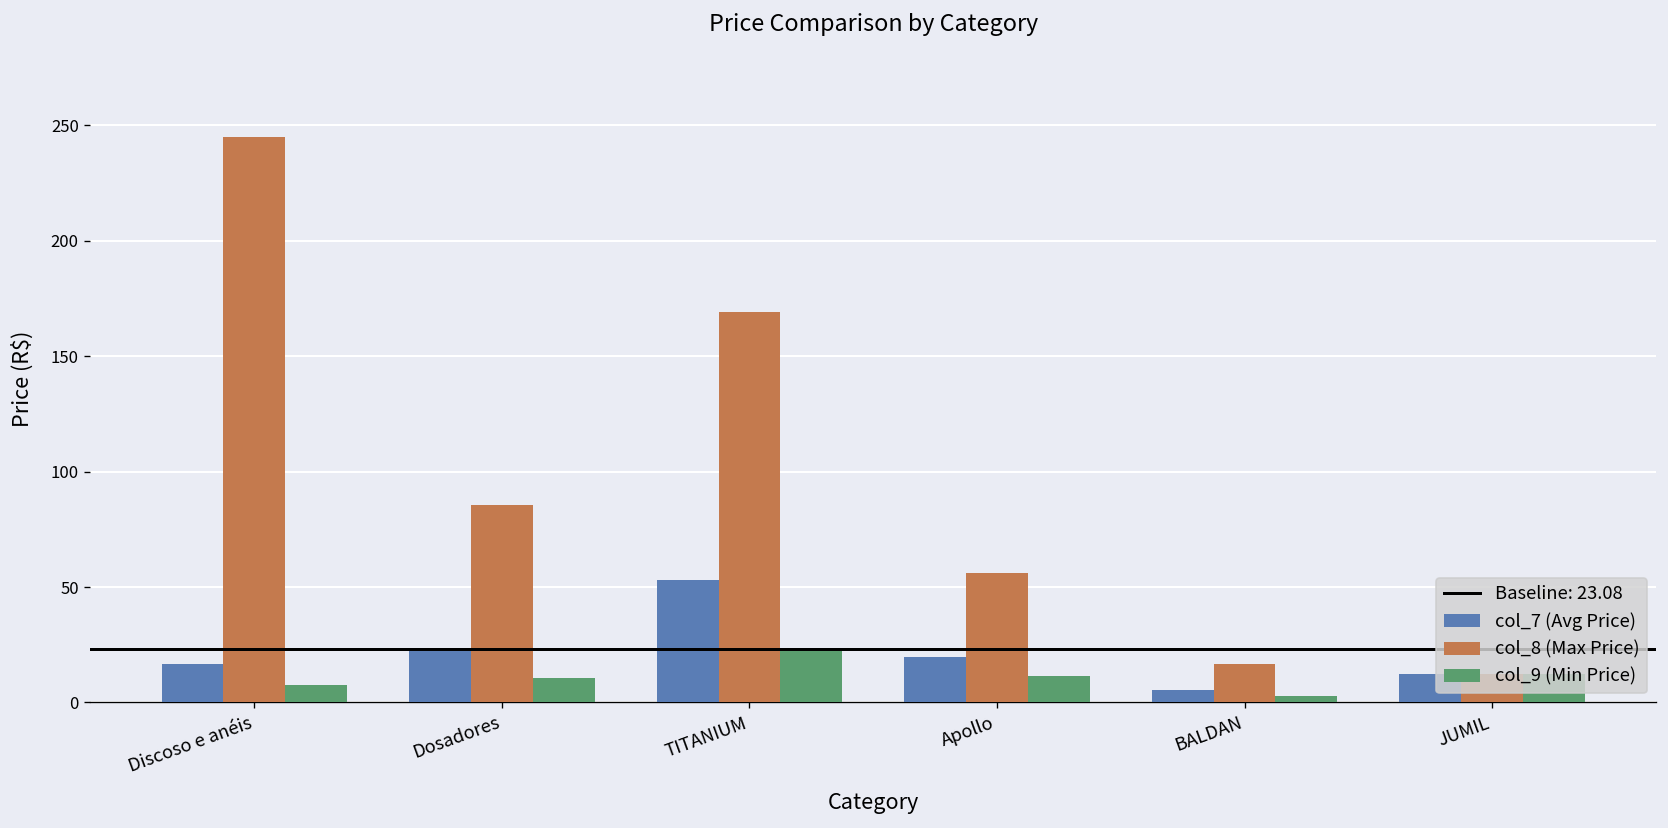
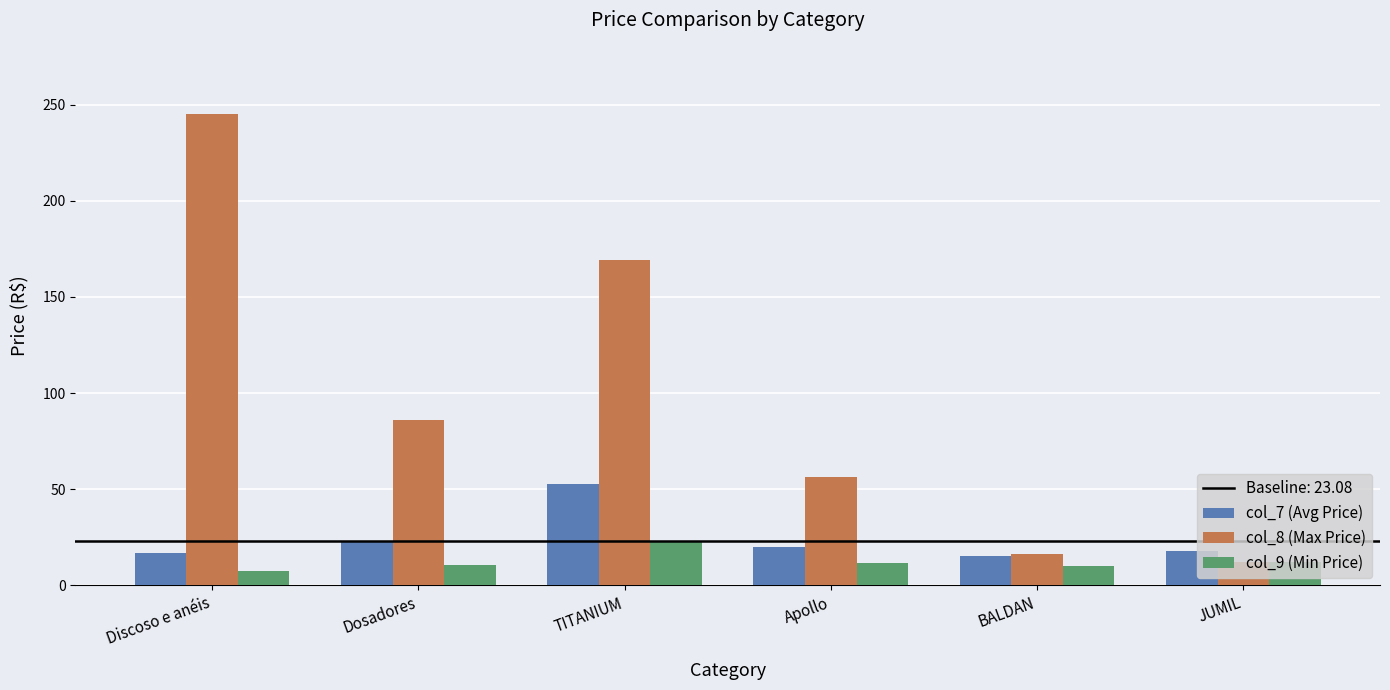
  {
    "col_7 (Avg Price)": {
      "Discoso e anéis": 17,
      "Dosadores": 23,
      "TITANIUM": 53,
      "Apollo": 20,
-     "BALDAN": 6,
-     "JUMIL": 12
+     "BALDAN": 15,
+     "JUMIL": 18
    },
    "col_8 (Max Price)": {
      "Discoso e anéis": 245,
      "Dosadores": 86,
      "TITANIUM": 169,
      "Apollo": 56,
      "BALDAN": 16
    },
    "col_9 (Min Price)": {
      "Discoso e anéis": 8,
      "Dosadores": 11,
      "TITANIUM": 23,
      "Apollo": 12,
-     "BALDAN": 3
+     "BALDAN": 10
    }
  }
